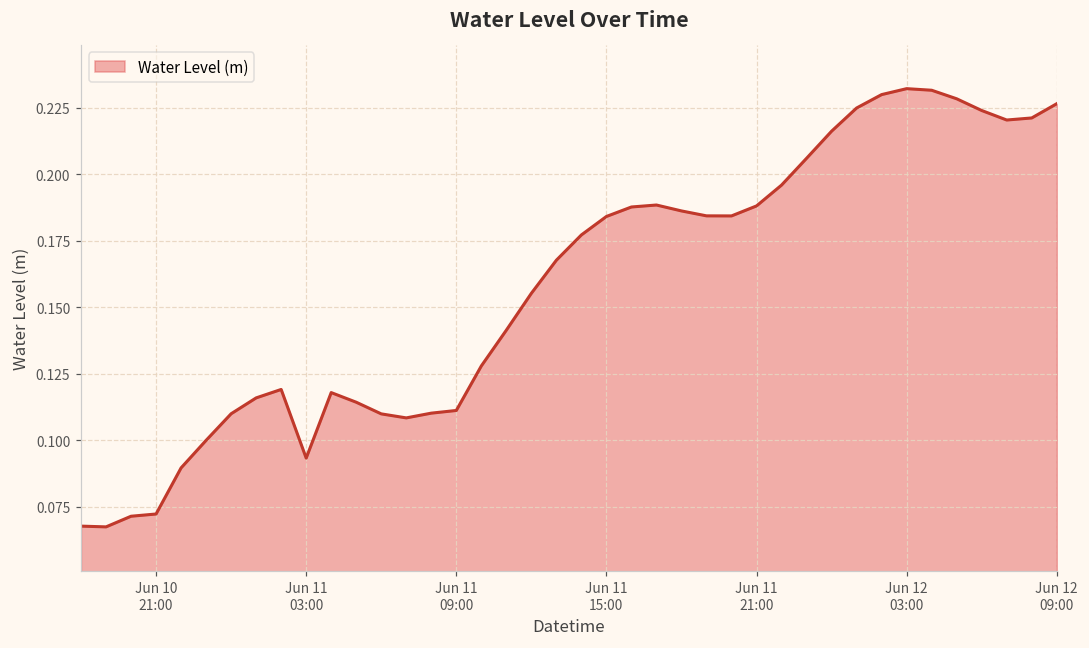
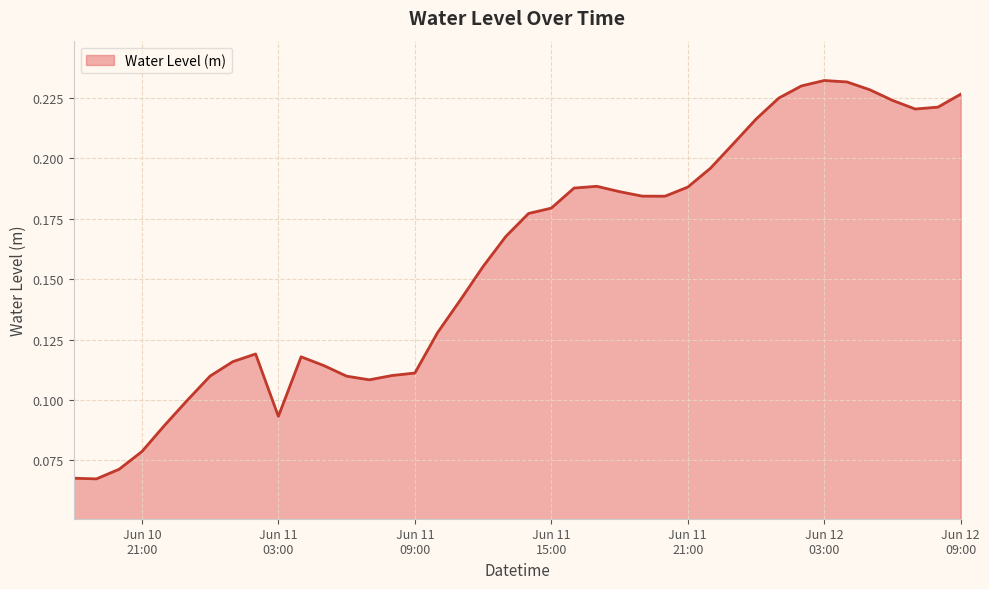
  {
-   "Jun 10 21:00": 0.072,
+   "Jun 10 21:00": 0.079,
    "Jun 11 03:00": 0.093,
    "Jun 11 09:00": 0.111,
-   "Jun 11 15:00": 0.184,
+   "Jun 11 15:00": 0.179,
    "Jun 11 21:00": 0.188,
    "Jun 12 03:00": 0.232,
    "Jun 12 09:00": 0.226
  }
